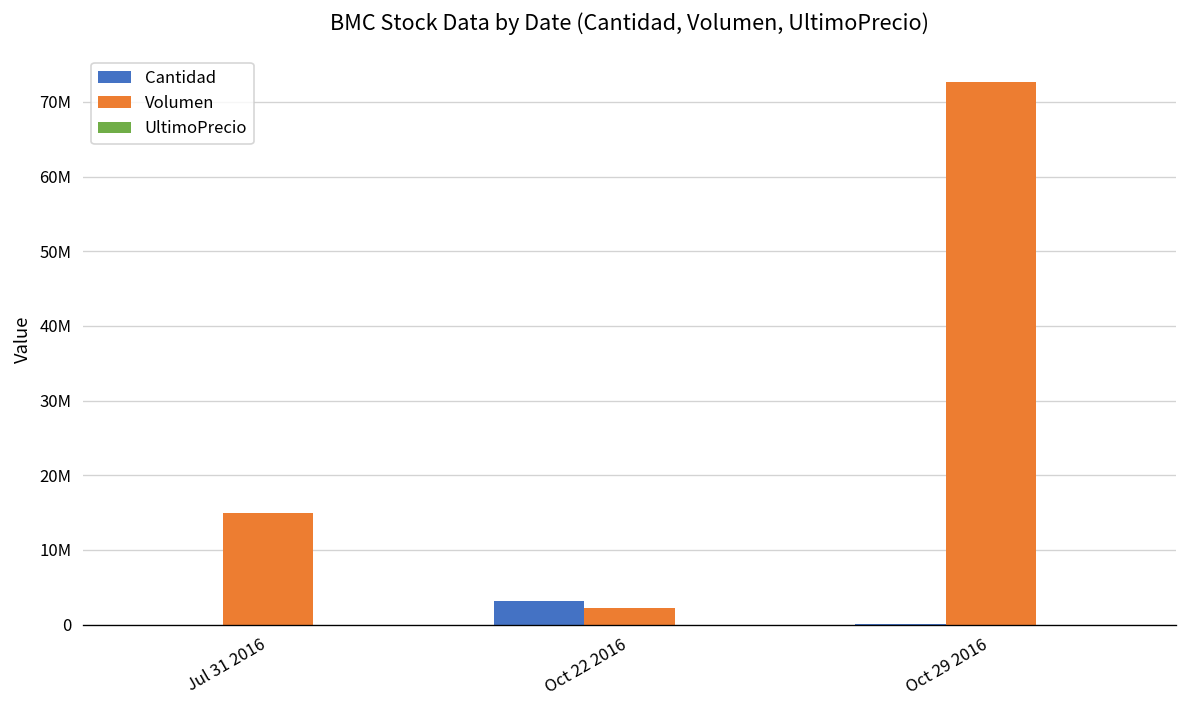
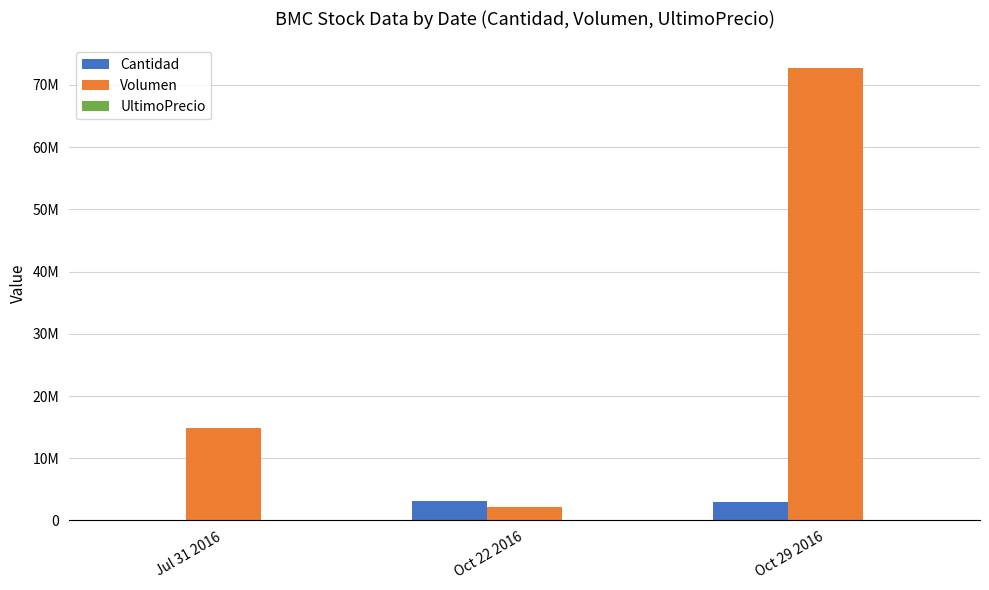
  {
    "Cantidad": {
      "Oct 22 2016": 3000000,
-     "Oct 29 2016": 0
+     "Oct 29 2016": 3000000
    },
    "Volumen": {
      "Jul 31 2016": 15000000,
      "Oct 22 2016": 2000000,
      "Oct 29 2016": 73000000
    }
  }
